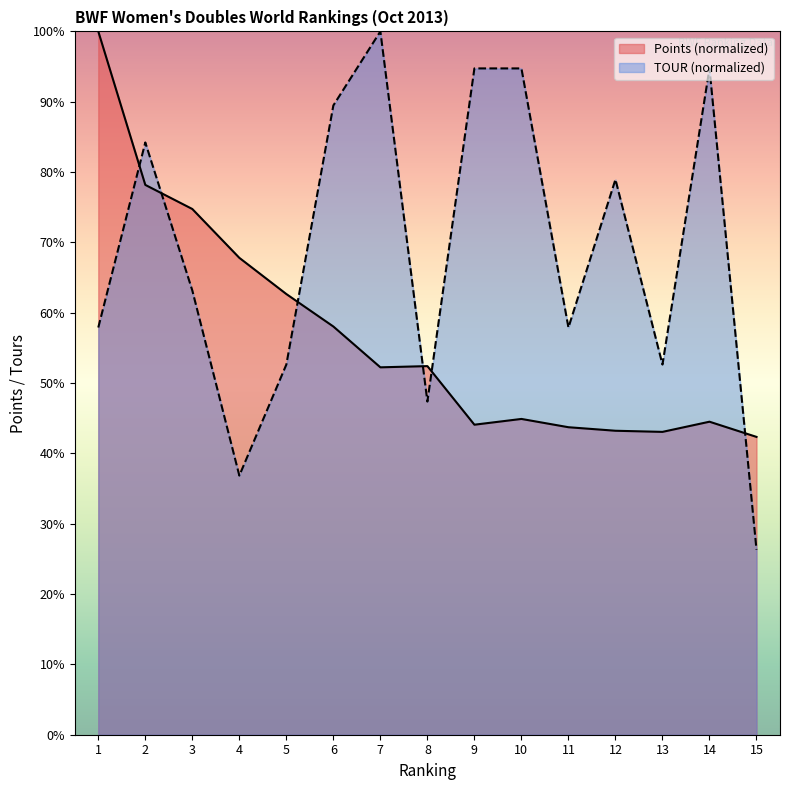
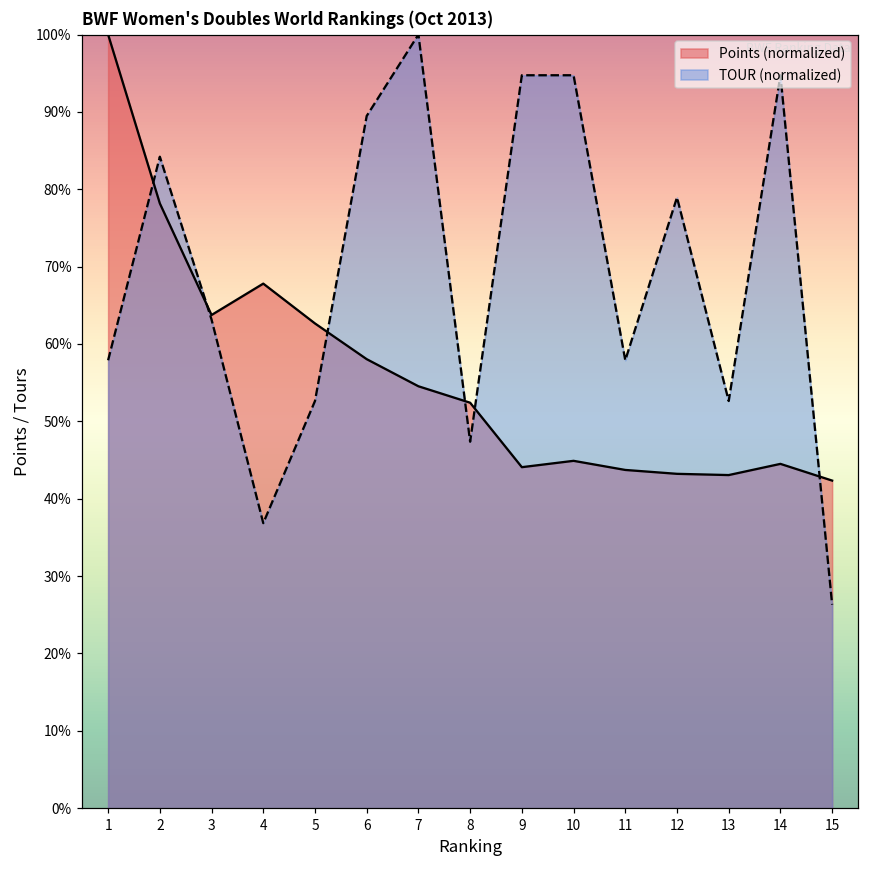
  {
    "Points (normalized)": {
      "1": "100%",
      "2": "78%",
-     "3": "75%",
+     "3": "64%",
      "4": "68%",
      "5": "63%",
      "6": "58%",
-     "7": "52%",
+     "7": "55%",
      "8": "52%",
      "9": "44%",
      "10": "45%",
      "11": "44%",
      "12": "43%",
      "13": "43%",
      "14": "45%",
      "15": "42%"
    },
    "TOUR (normalized)": {
      "1": "58%",
      "2": "84%",
      "3": "63%",
      "4": "37%",
      "5": "53%",
      "6": "89%",
      "7": "100%",
      "8": "47%",
      "9": "95%",
      "10": "95%",
      "11": "58%",
      "12": "79%",
      "13": "53%",
      "15": "26%"
    }
  }
